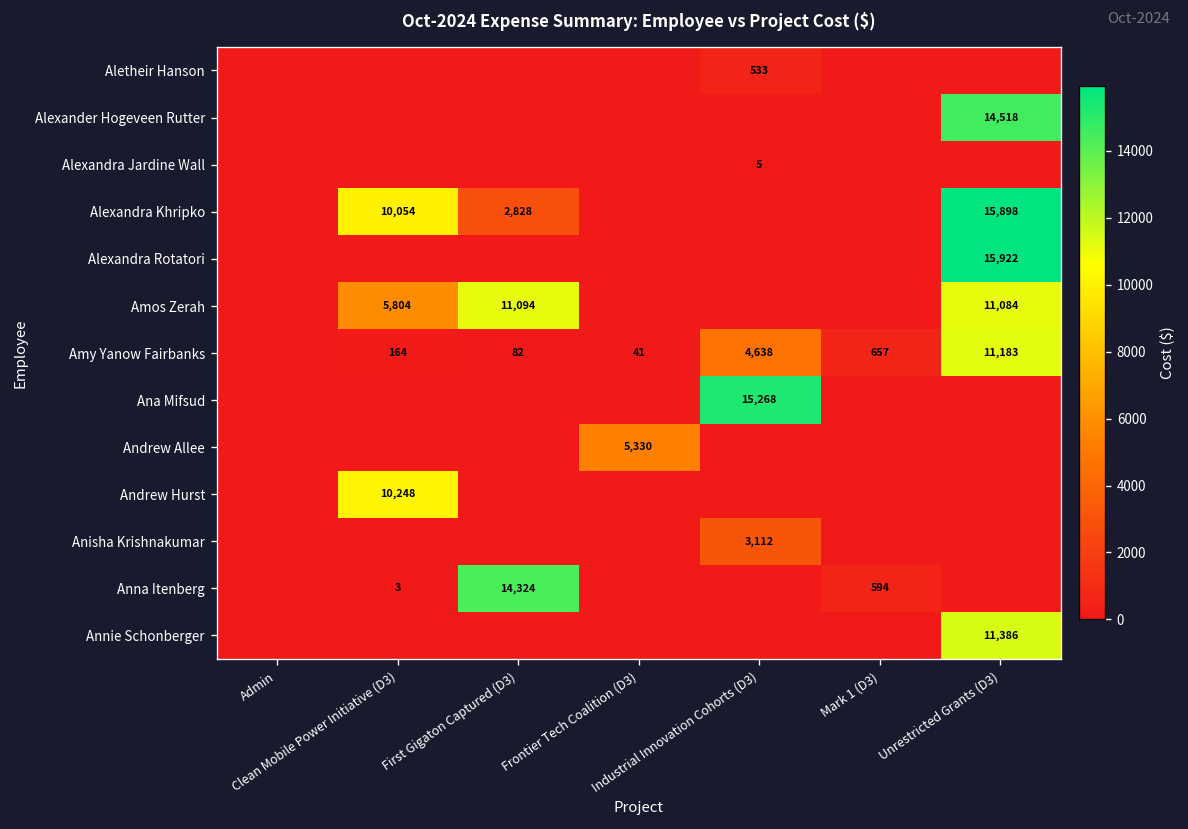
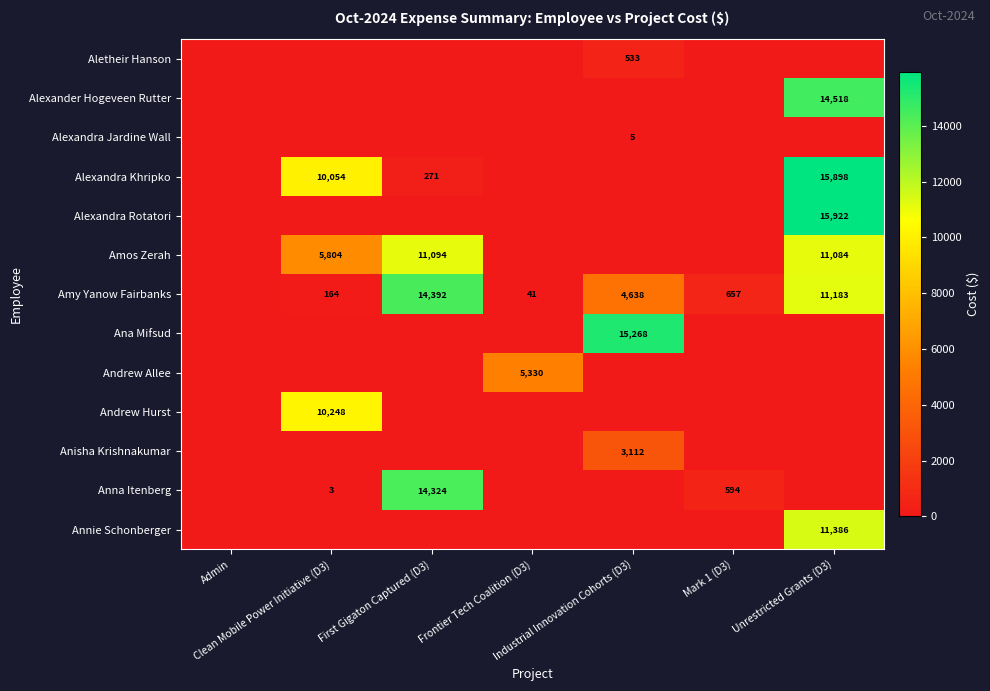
  {
    "Aletheir Hanson": {
      "Industrial Innovation Cohorts (D3)": "533"
    },
    "Alexander Hogeveen Rutter": {
      "Unrestricted Grants (D3)": "14,518"
    },
    "Alexandra Jardine Wall": {
      "Industrial Innovation Cohorts (D3)": "5"
    },
    "Alexandra Khripko": {
      "Clean Mobile Power Initiative (D3)": "10,054",
-     "First Gigaton Captured (D3)": "2,828",
+     "First Gigaton Captured (D3)": "271",
      "Unrestricted Grants (D3)": "15,898"
    },
    "Alexandra Rotatori": {
      "Unrestricted Grants (D3)": "15,922"
    },
    "Amos Zerah": {
      "Clean Mobile Power Initiative (D3)": "5,804",
      "First Gigaton Captured (D3)": "11,094",
      "Unrestricted Grants (D3)": "11,084"
    },
    "Amy Yanow Fairbanks": {
      "Clean Mobile Power Initiative (D3)": "164",
-     "First Gigaton Captured (D3)": "82",
+     "First Gigaton Captured (D3)": "14,392",
      "Frontier Tech Coalition (D3)": "41",
      "Industrial Innovation Cohorts (D3)": "4,638",
      "Mark 1 (D3)": "657",
      "Unrestricted Grants (D3)": "11,183"
    },
    "Ana Mifsud": {
      "Industrial Innovation Cohorts (D3)": "15,268"
    },
    "Andrew Allee": {
      "Frontier Tech Coalition (D3)": "5,330"
    },
    "Andrew Hurst": {
      "Clean Mobile Power Initiative (D3)": "10,248"
    },
    "Anisha Krishnakumar": {
      "Industrial Innovation Cohorts (D3)": "3,112"
    },
    "Anna Itenberg": {
      "Clean Mobile Power Initiative (D3)": "3",
      "First Gigaton Captured (D3)": "14,324",
      "Mark 1 (D3)": "594"
    },
    "Annie Schonberger": {
      "Unrestricted Grants (D3)": "11,386"
    }
  }
